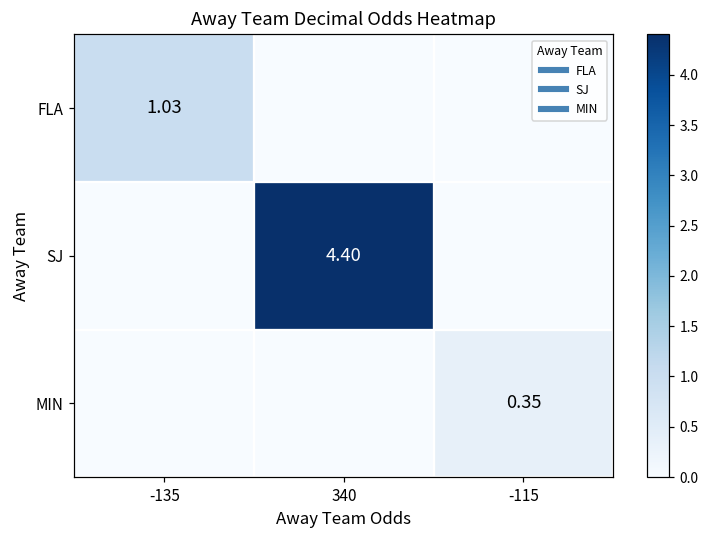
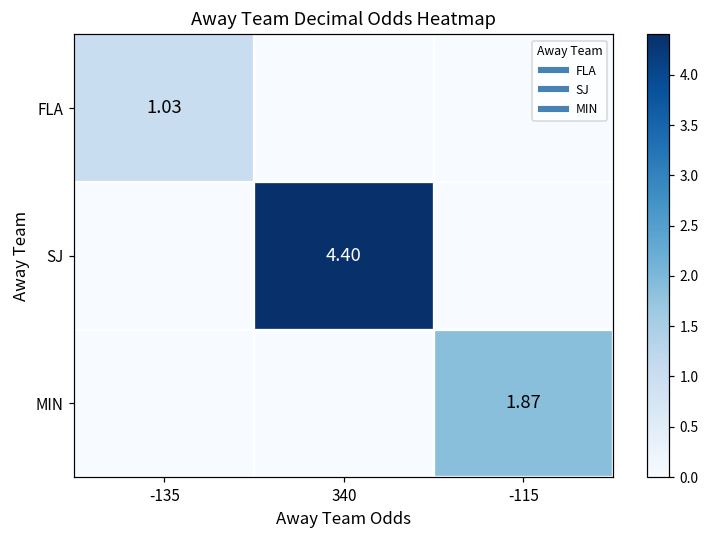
  {
    "FLA": {
      "-135": 1.03
    },
    "SJ": {
      "340": 4.40
    },
    "MIN": {
-     "-115": 0.35
+     "-115": 1.87
    }
  }
